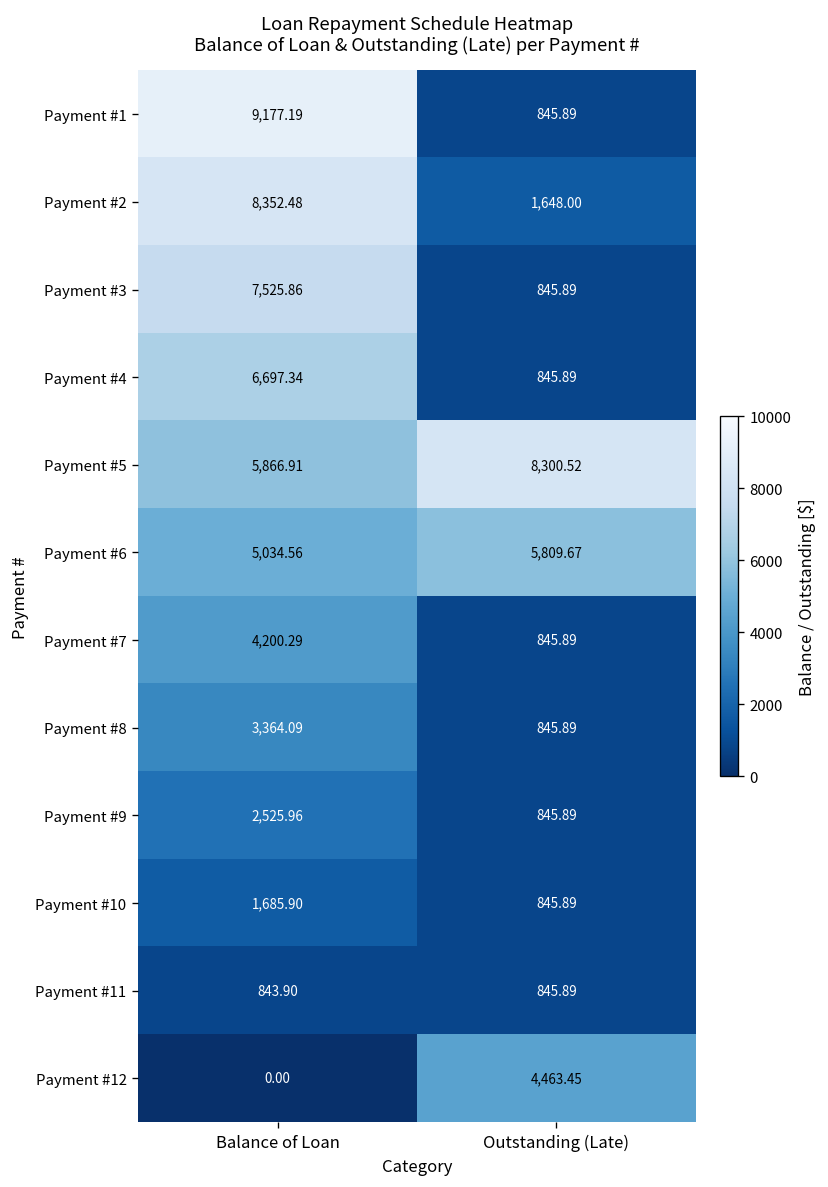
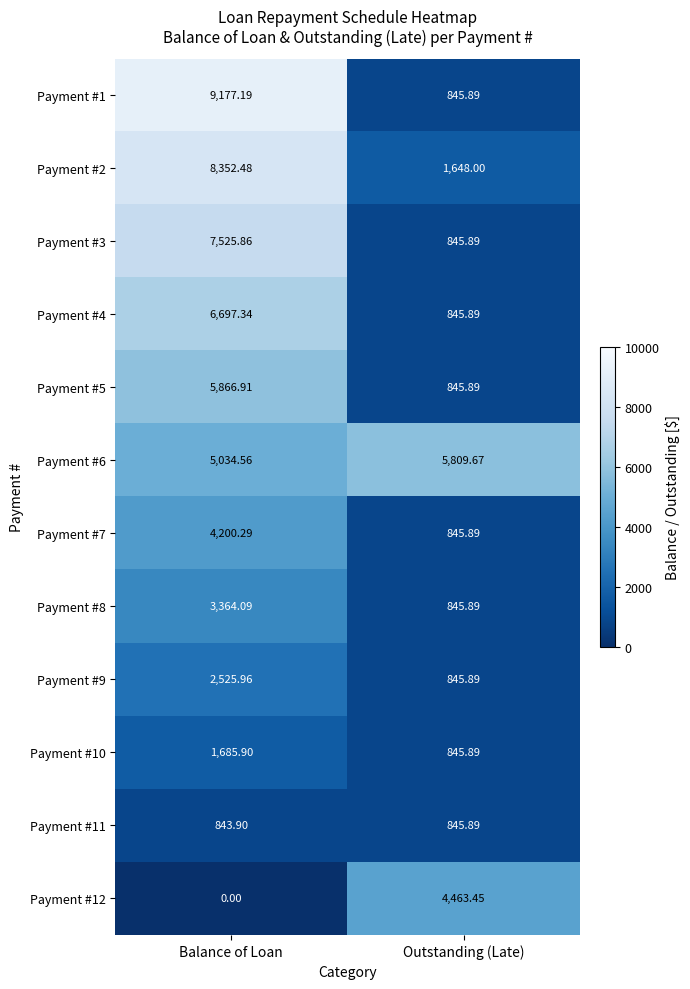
  {
    "Payment #1": {
      "Balance of Loan": "9,177.19",
      "Outstanding (Late)": "845.89"
    },
    "Payment #2": {
      "Balance of Loan": "8,352.48",
      "Outstanding (Late)": "1,648.00"
    },
    "Payment #3": {
      "Balance of Loan": "7,525.86",
      "Outstanding (Late)": "845.89"
    },
    "Payment #4": {
      "Balance of Loan": "6,697.34",
      "Outstanding (Late)": "845.89"
    },
    "Payment #5": {
      "Balance of Loan": "5,866.91",
-     "Outstanding (Late)": "8,300.52"
+     "Outstanding (Late)": "845.89"
    },
    "Payment #6": {
      "Balance of Loan": "5,034.56",
      "Outstanding (Late)": "5,809.67"
    },
    "Payment #7": {
      "Balance of Loan": "4,200.29",
      "Outstanding (Late)": "845.89"
    },
    "Payment #8": {
      "Balance of Loan": "3,364.09",
      "Outstanding (Late)": "845.89"
    },
    "Payment #9": {
      "Balance of Loan": "2,525.96",
      "Outstanding (Late)": "845.89"
    },
    "Payment #10": {
      "Balance of Loan": "1,685.90",
      "Outstanding (Late)": "845.89"
    },
    "Payment #11": {
      "Balance of Loan": "843.90",
      "Outstanding (Late)": "845.89"
    },
    "Payment #12": {
      "Balance of Loan": "0.00",
      "Outstanding (Late)": "4,463.45"
    }
  }
